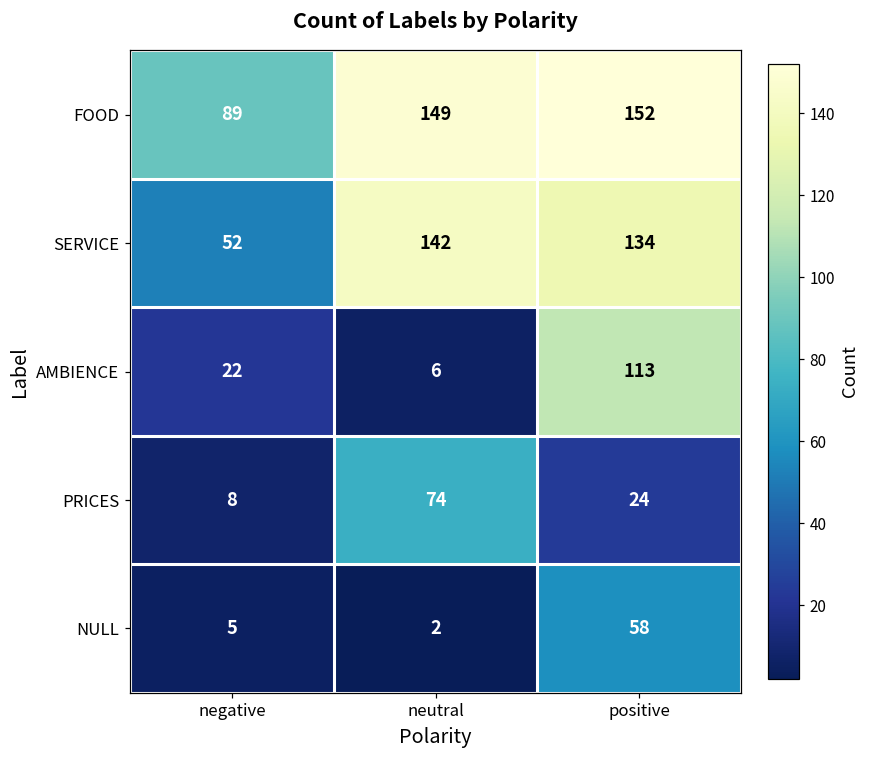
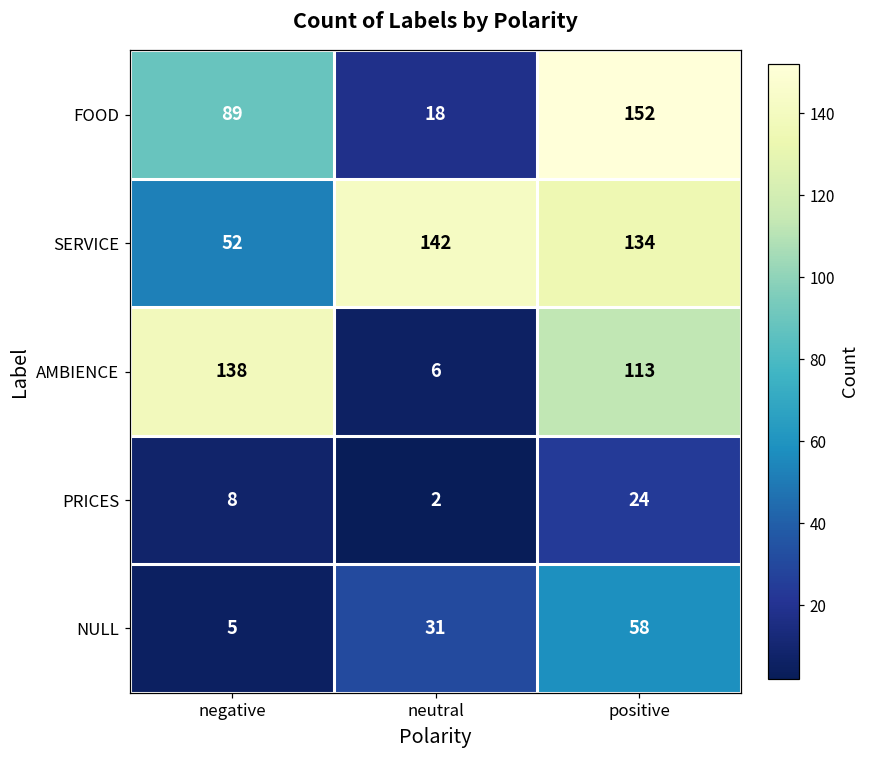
  {
    "FOOD": {
      "negative": 89,
-     "neutral": 149,
+     "neutral": 18,
      "positive": 152
    },
    "SERVICE": {
      "negative": 52,
      "neutral": 142,
      "positive": 134
    },
    "AMBIENCE": {
-     "negative": 22,
+     "negative": 138,
      "neutral": 6,
      "positive": 113
    },
    "PRICES": {
      "negative": 8,
-     "neutral": 74,
+     "neutral": 2,
      "positive": 24
    },
    "NULL": {
      "negative": 5,
-     "neutral": 2,
+     "neutral": 31,
      "positive": 58
    }
  }
